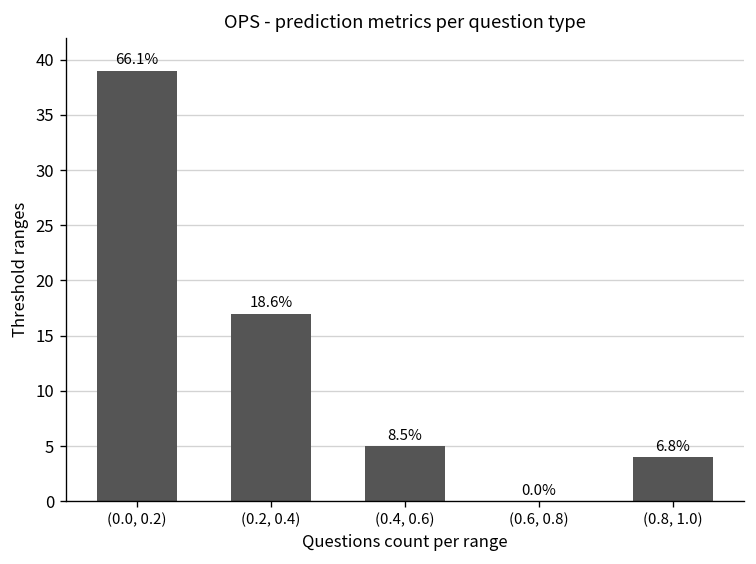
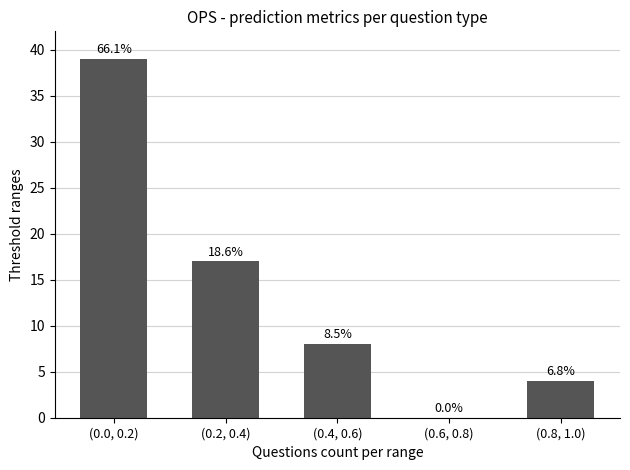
  {
-   "(0.4, 0.6)": 5
+   "(0.4, 0.6)": 8
  }
